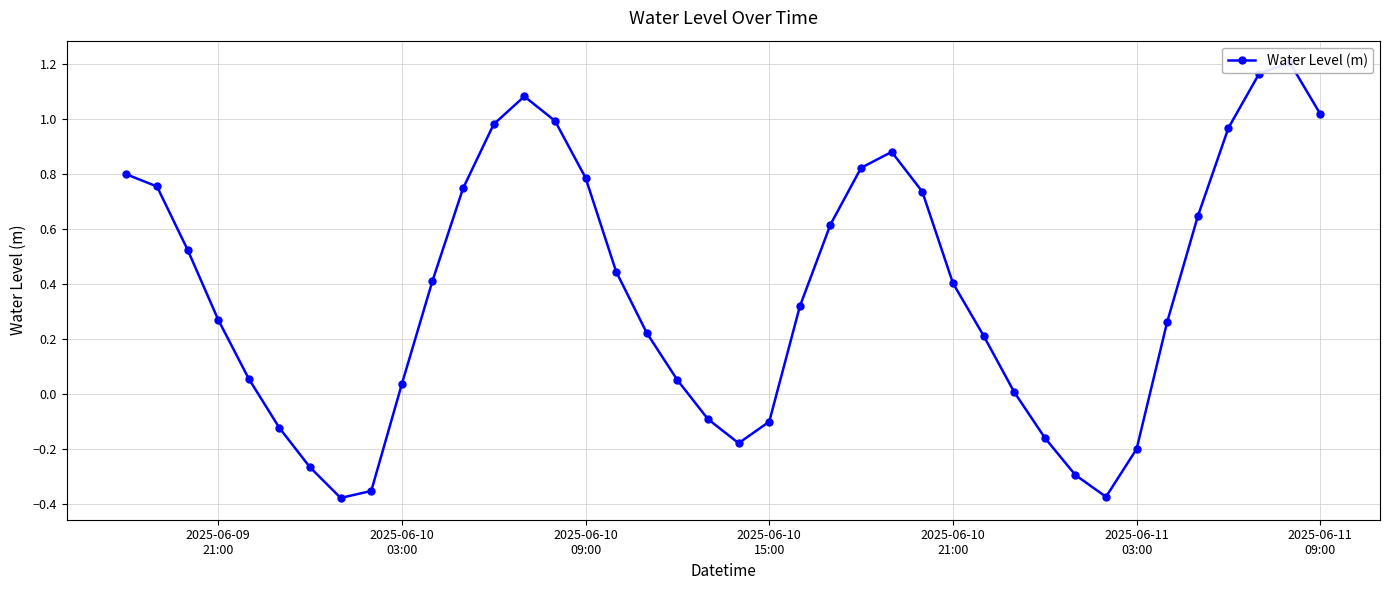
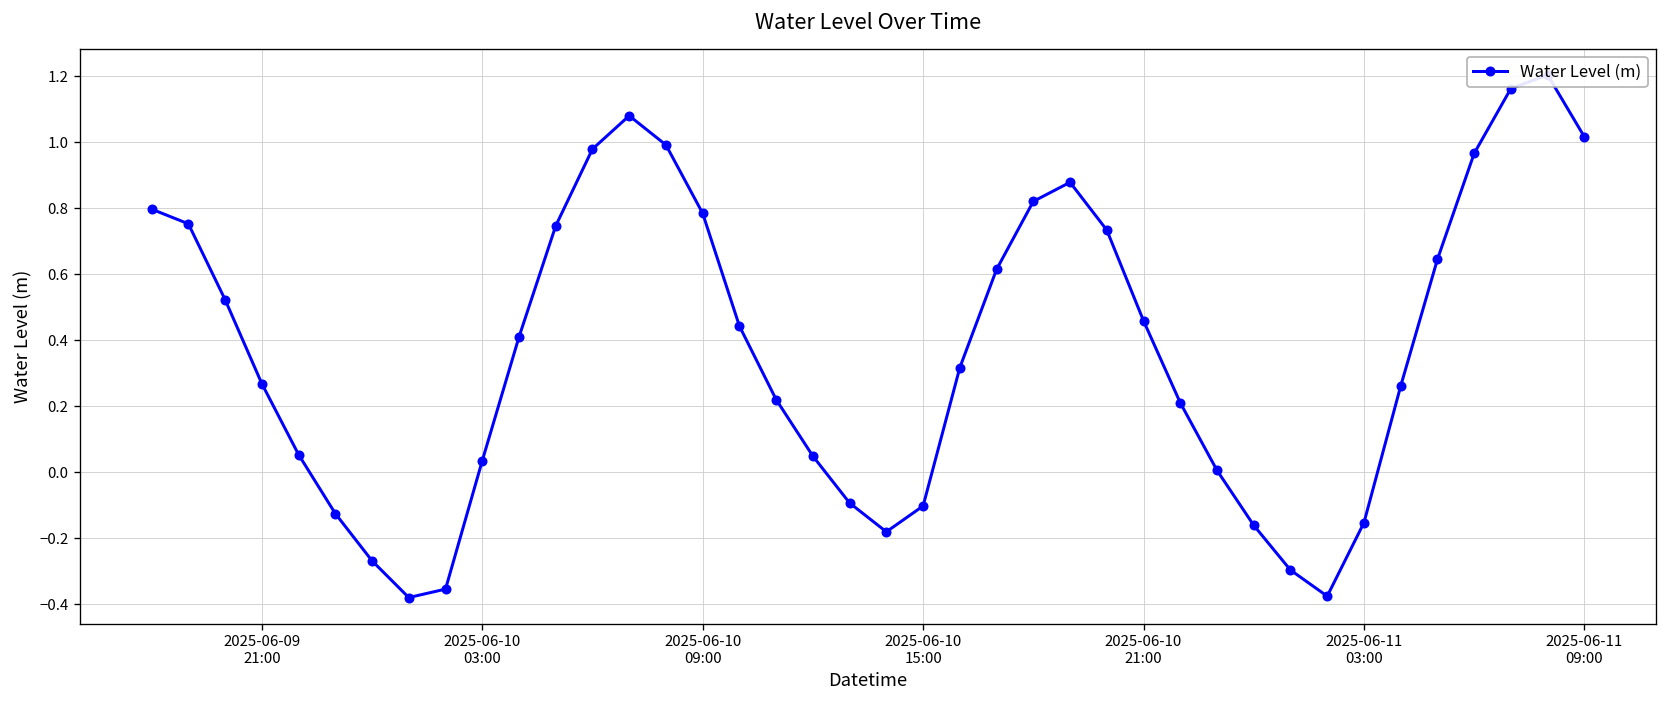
  {
    "2025-06-09 21:00": 0.27,
    "2025-06-10 03:00": 0.04,
    "2025-06-10 09:00": 0.79,
    "2025-06-10 15:00": -0.10,
-   "2025-06-10 21:00": 0.40,
-   "2025-06-11 03:00": -0.20,
+   "2025-06-10 21:00": 0.46,
+   "2025-06-11 03:00": -0.15,
    "2025-06-11 09:00": 1.02
  }
